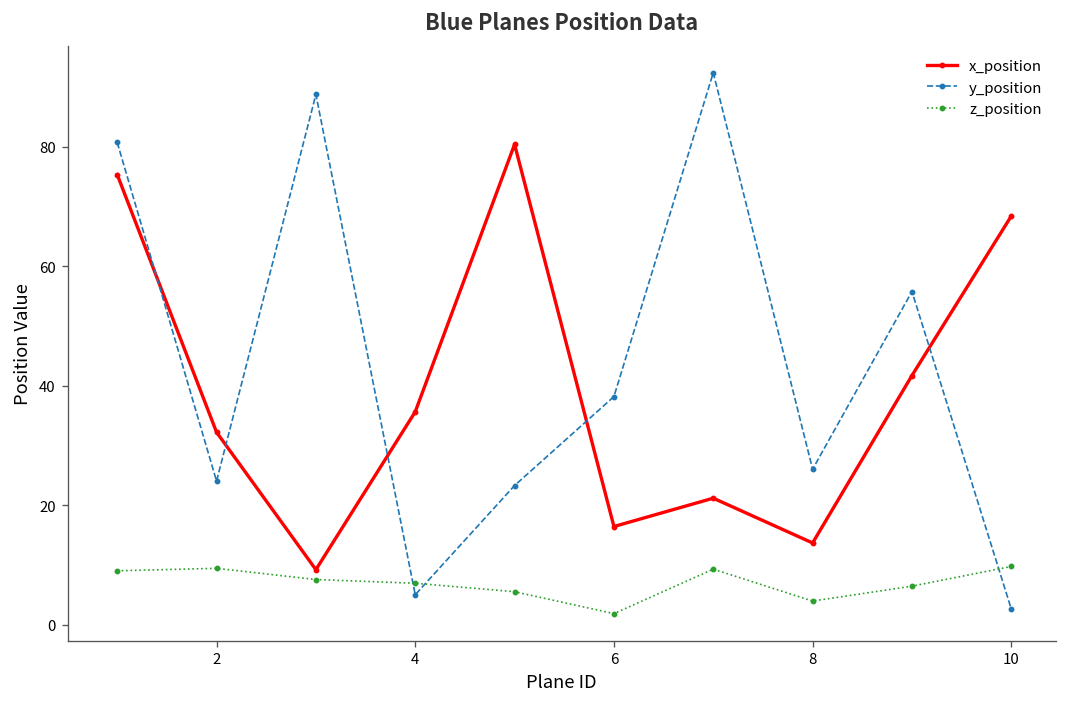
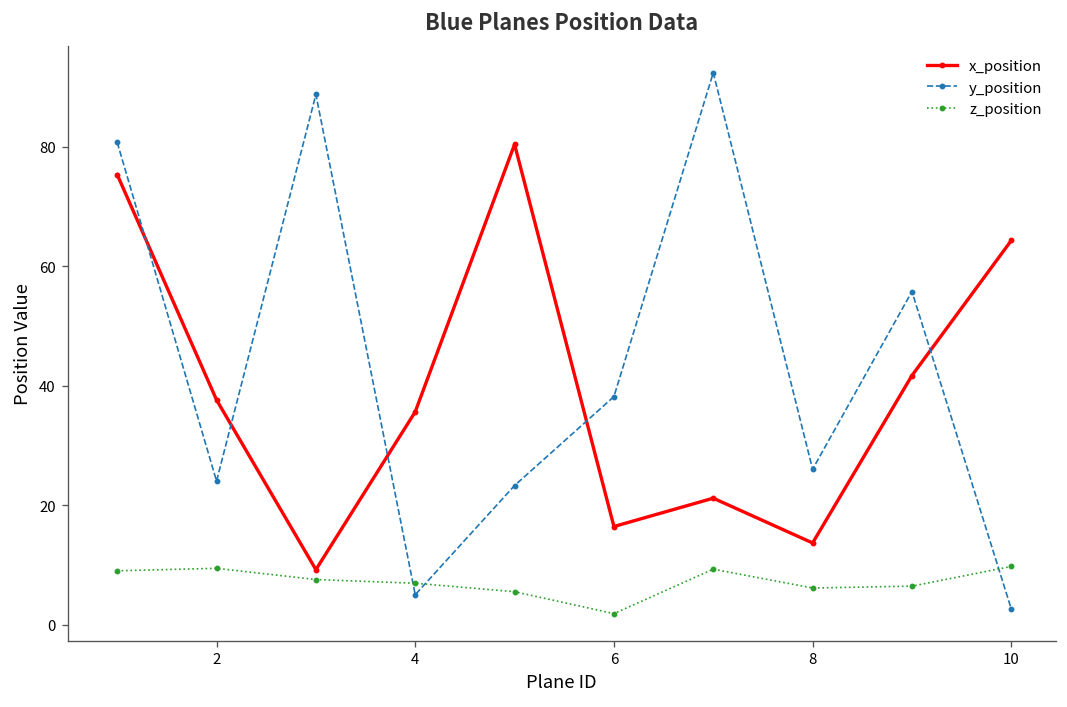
  {
    "x_position": {
-     "2": 32,
+     "2": 38,
      "4": 36,
      "6": 16,
      "8": 14,
-     "10": 68
+     "10": 64
    },
    "y_position": {
      "2": 24,
      "4": 5,
      "6": 38,
      "8": 26,
      "10": 3
    },
    "z_position": {
      "2": 9,
      "4": 7,
      "6": 2,
-     "8": 4,
+     "8": 6,
      "10": 10
    }
  }
